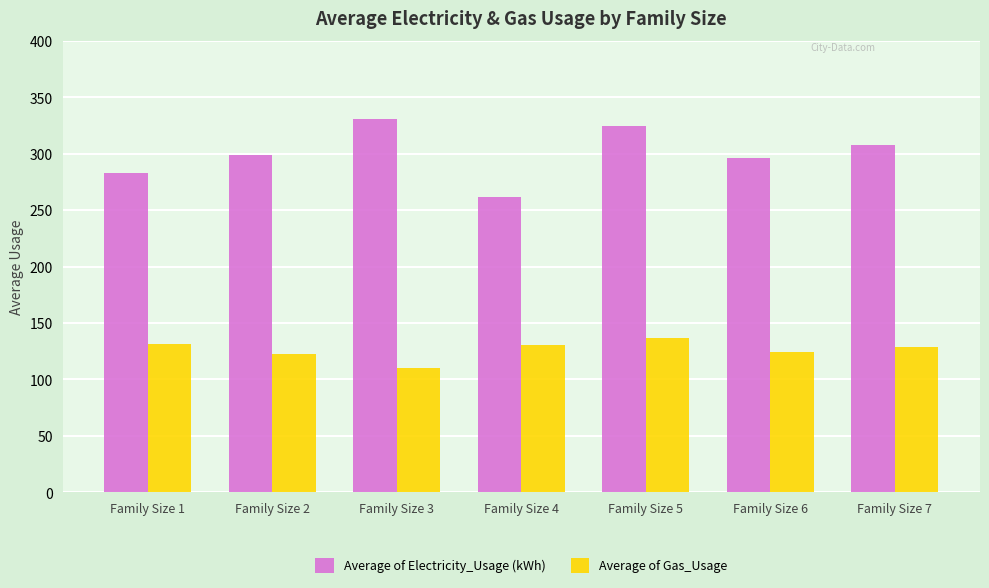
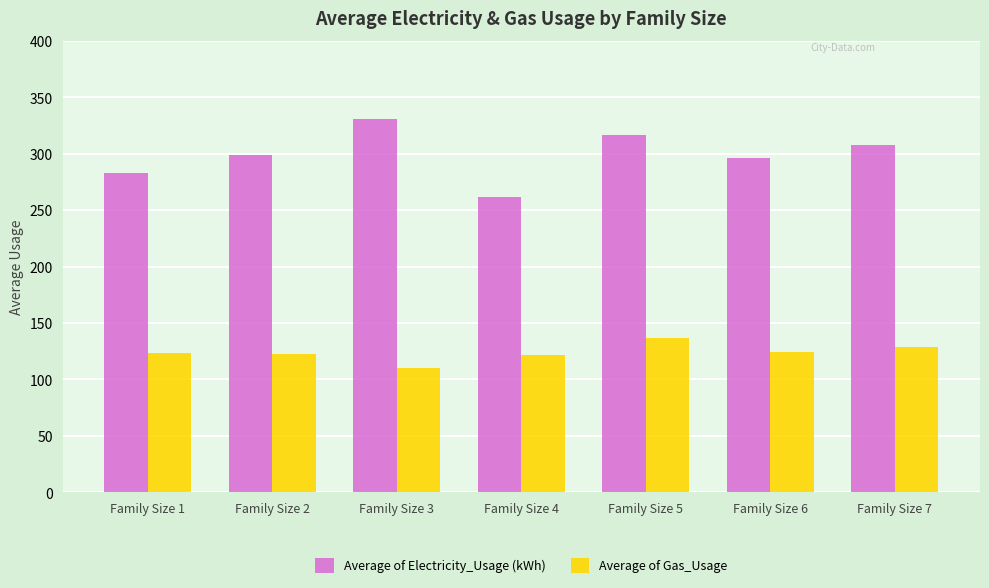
  {
    "Average of Electricity_Usage (kWh)": {
      "Family Size 1": 283,
      "Family Size 2": 299,
      "Family Size 3": 331,
      "Family Size 4": 262,
-     "Family Size 5": 325,
+     "Family Size 5": 316,
      "Family Size 6": 296,
      "Family Size 7": 307
    },
    "Average of Gas_Usage": {
-     "Family Size 1": 132,
+     "Family Size 1": 123,
      "Family Size 2": 123,
      "Family Size 3": 110,
-     "Family Size 4": 131,
+     "Family Size 4": 122,
      "Family Size 5": 136,
      "Family Size 6": 124,
      "Family Size 7": 129
    }
  }
